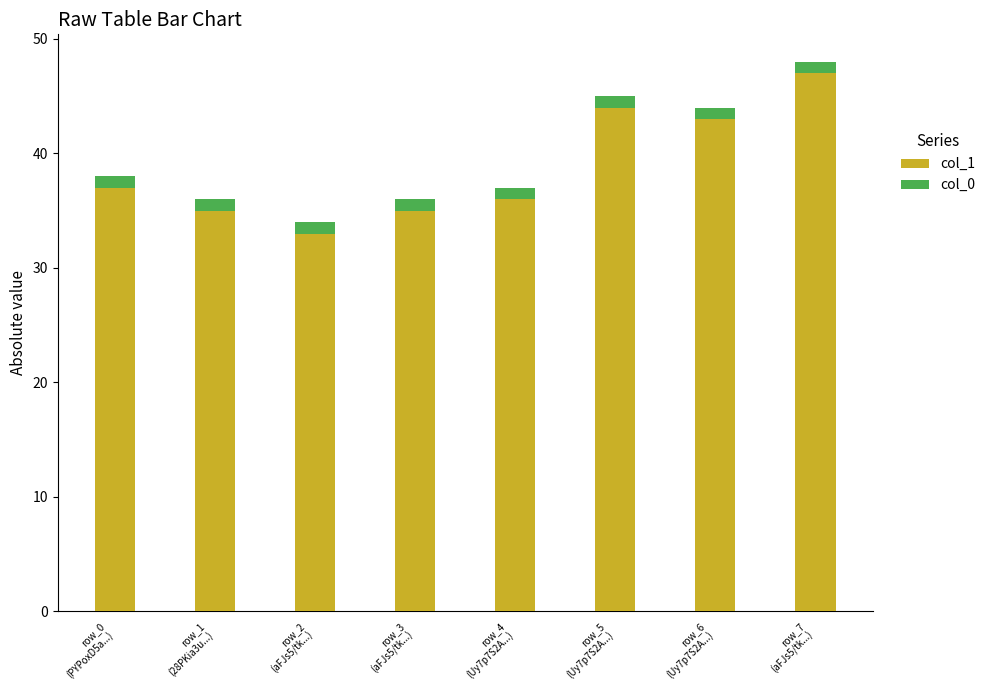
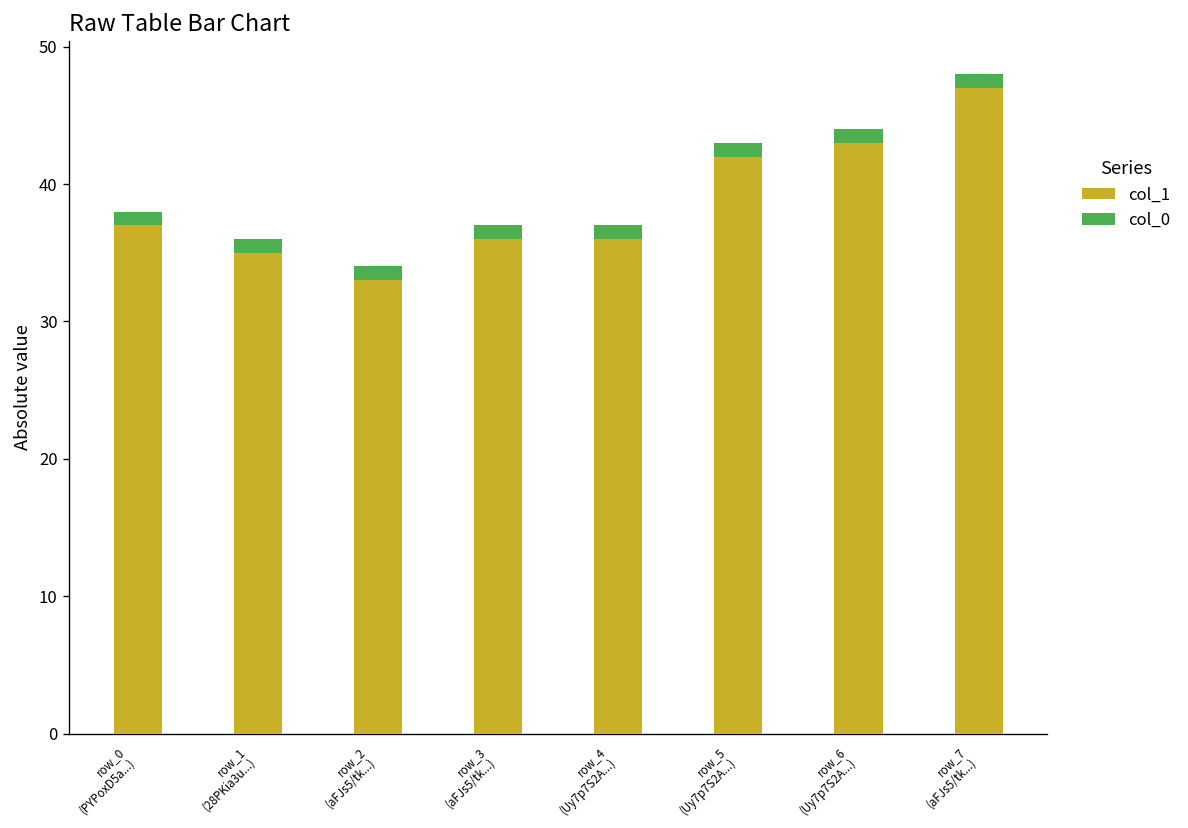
  {
    "col_1": {
      "row_0 (PYPoxD5a...)": 37.0,
      "row_1 (28PKia3u...)": 35.0,
      "row_2 (aFJs5/tk...)": 33.0,
-     "row_3 (aFJs5/tk...)": 35.0,
+     "row_3 (aFJs5/tk...)": 36.0,
      "row_4 (Uy7p7S2A...)": 36.0,
-     "row_5 (Uy7p7S2A...)": 44.0,
+     "row_5 (Uy7p7S2A...)": 42.0,
      "row_6 (Uy7p7S2A...)": 43.0,
      "row_7 (aFJs5/tk...)": 47.0
    },
    "col_0": {
      "row_0 (PYPoxD5a...)": 1.0,
      "row_1 (28PKia3u...)": 1.0,
      "row_2 (aFJs5/tk...)": 1.0,
      "row_3 (aFJs5/tk...)": 1.0,
      "row_4 (Uy7p7S2A...)": 1.0,
      "row_5 (Uy7p7S2A...)": 1.0,
      "row_6 (Uy7p7S2A...)": 1.0,
      "row_7 (aFJs5/tk...)": 1.0
    }
  }
